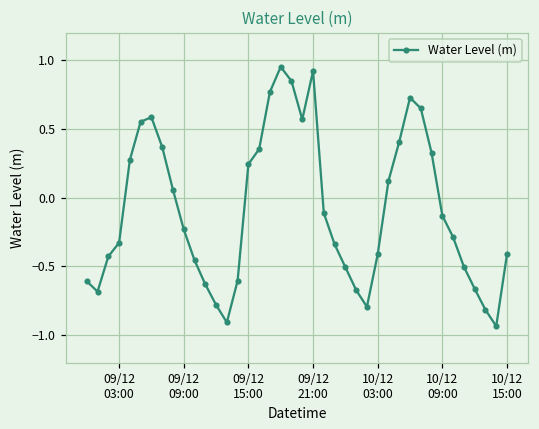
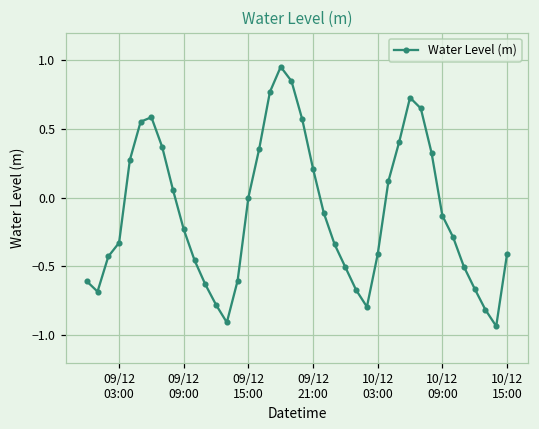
  {
    "09/12 03:00": -0.33,
    "09/12 09:00": -0.23,
-   "09/12 15:00": 0.24,
-   "09/12 21:00": 0.92,
+   "09/12 15:00": 0.00,
+   "09/12 21:00": 0.21,
    "10/12 03:00": -0.41,
    "10/12 09:00": -0.13,
    "10/12 15:00": -0.41
  }
